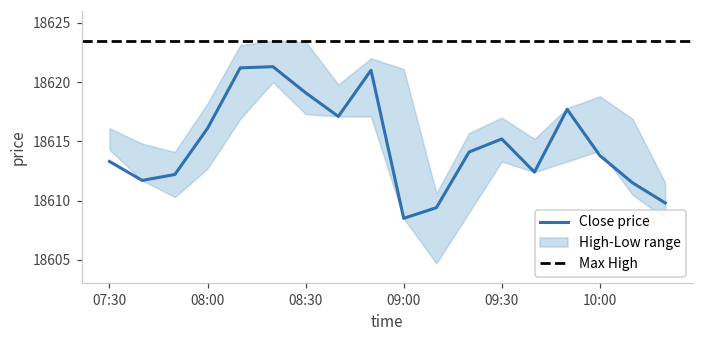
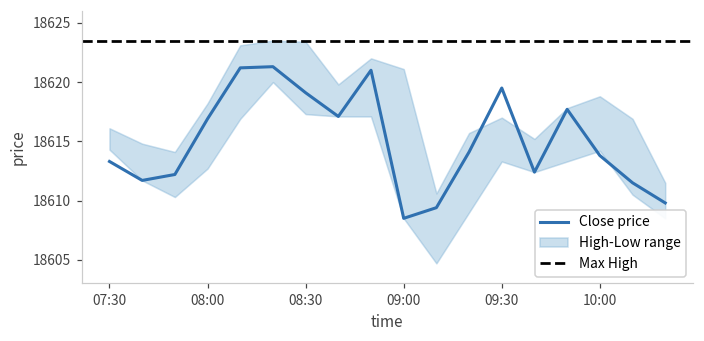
  {
    "Close price": {
      "07:30": 18613.3,
-     "08:00": 18616.1,
+     "08:00": 18616.9,
      "08:30": 18619.1,
      "09:00": 18608.5,
-     "09:30": 18615.2,
+     "09:30": 18619.5,
      "10:00": 18613.8
    }
  }
